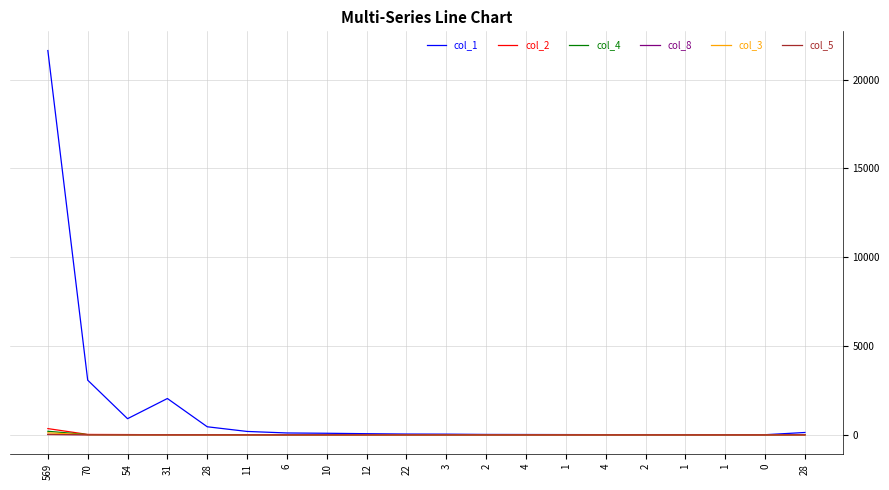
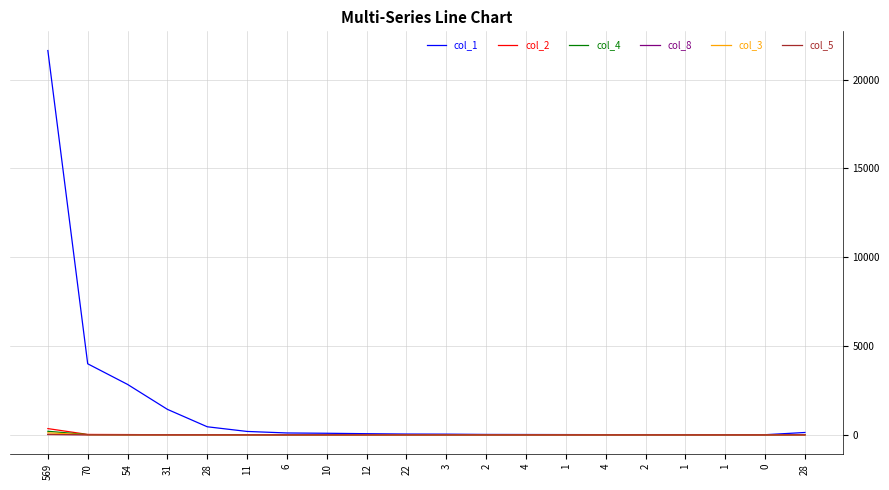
  {
    "col_1": {
      "569": 21600,
-     "70": 3100,
-     "54": 900,
-     "31": 2000,
+     "70": 4000,
+     "54": 2800,
+     "31": 1400,
      "11": 200
    },
    "col_2": {
      "569": 400
    }
  }
